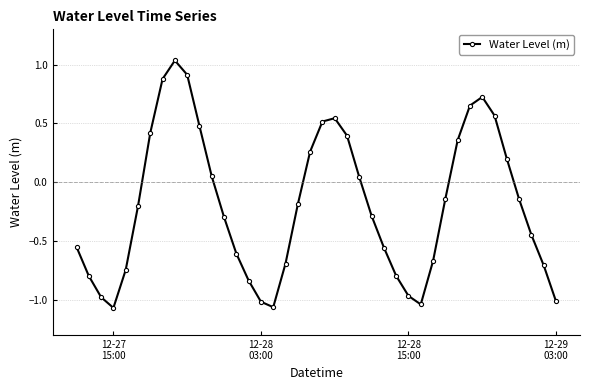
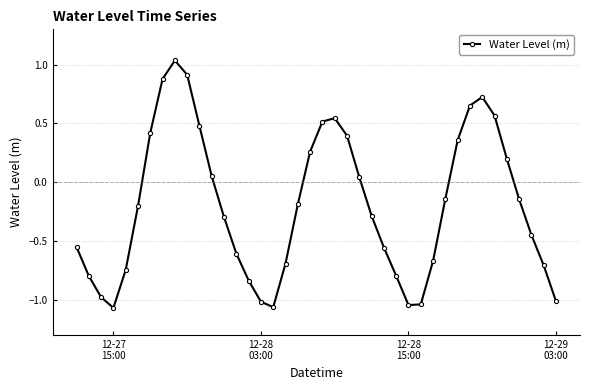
  {
    "12-27 15:00": -1.07,
    "12-28 03:00": -1.02,
-   "12-28 15:00": -0.97,
+   "12-28 15:00": -1.05,
    "12-29 03:00": -1.01
  }
